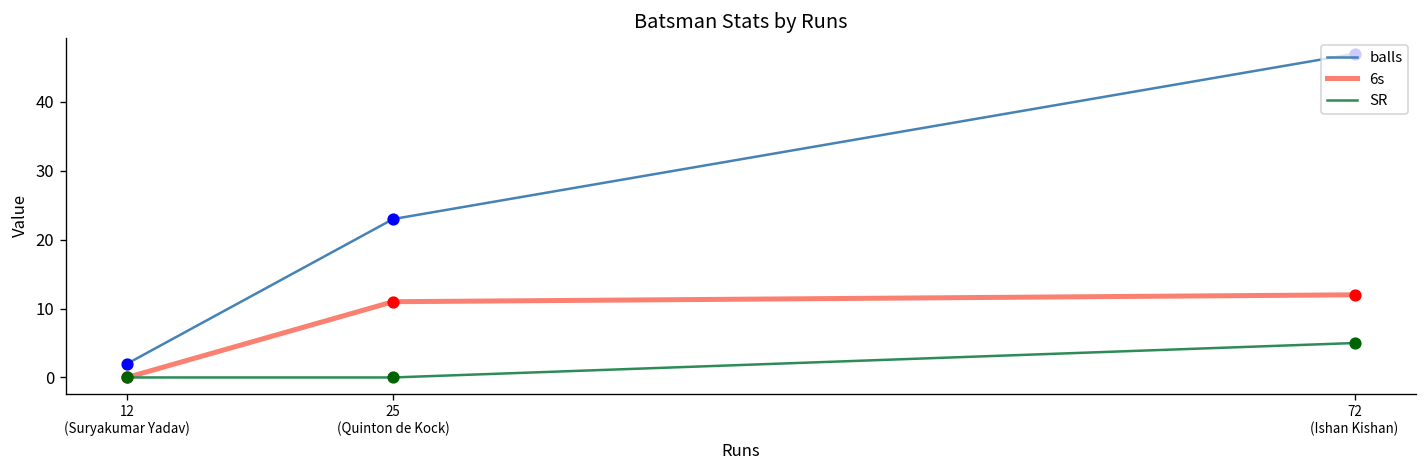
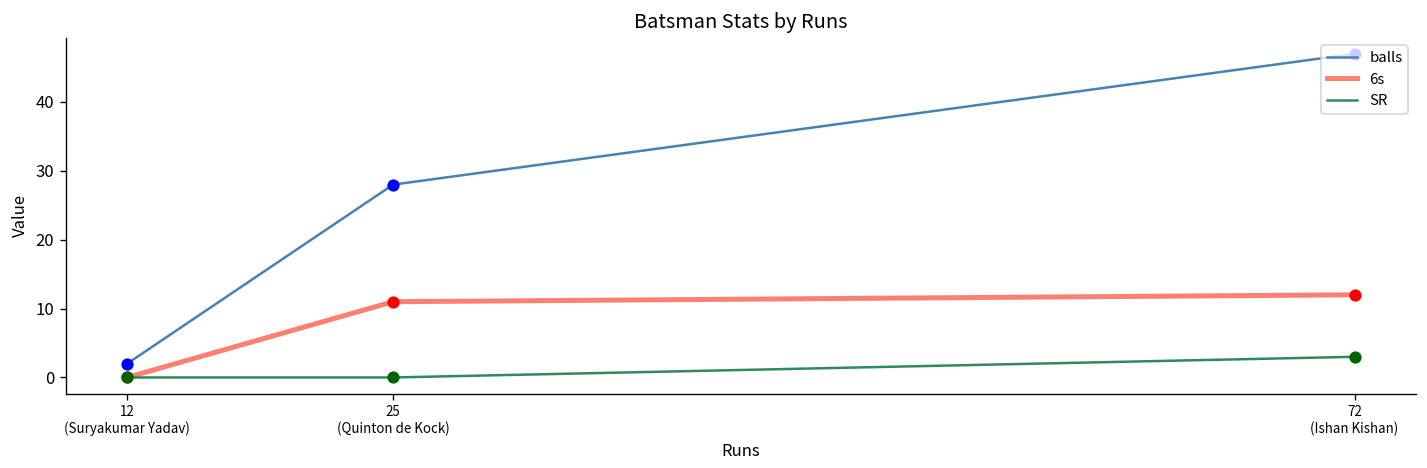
  {
    "balls": {
      "12 (Suryakumar Yadav)": 2,
-     "25 (Quinton de Kock)": 23
+     "25 (Quinton de Kock)": 28
    },
    "6s": {
      "25 (Quinton de Kock)": 11,
      "72 (Ishan Kishan)": 12
    },
    "SR": {
      "25 (Quinton de Kock)": 0,
-     "72 (Ishan Kishan)": 5
+     "72 (Ishan Kishan)": 3
    }
  }
